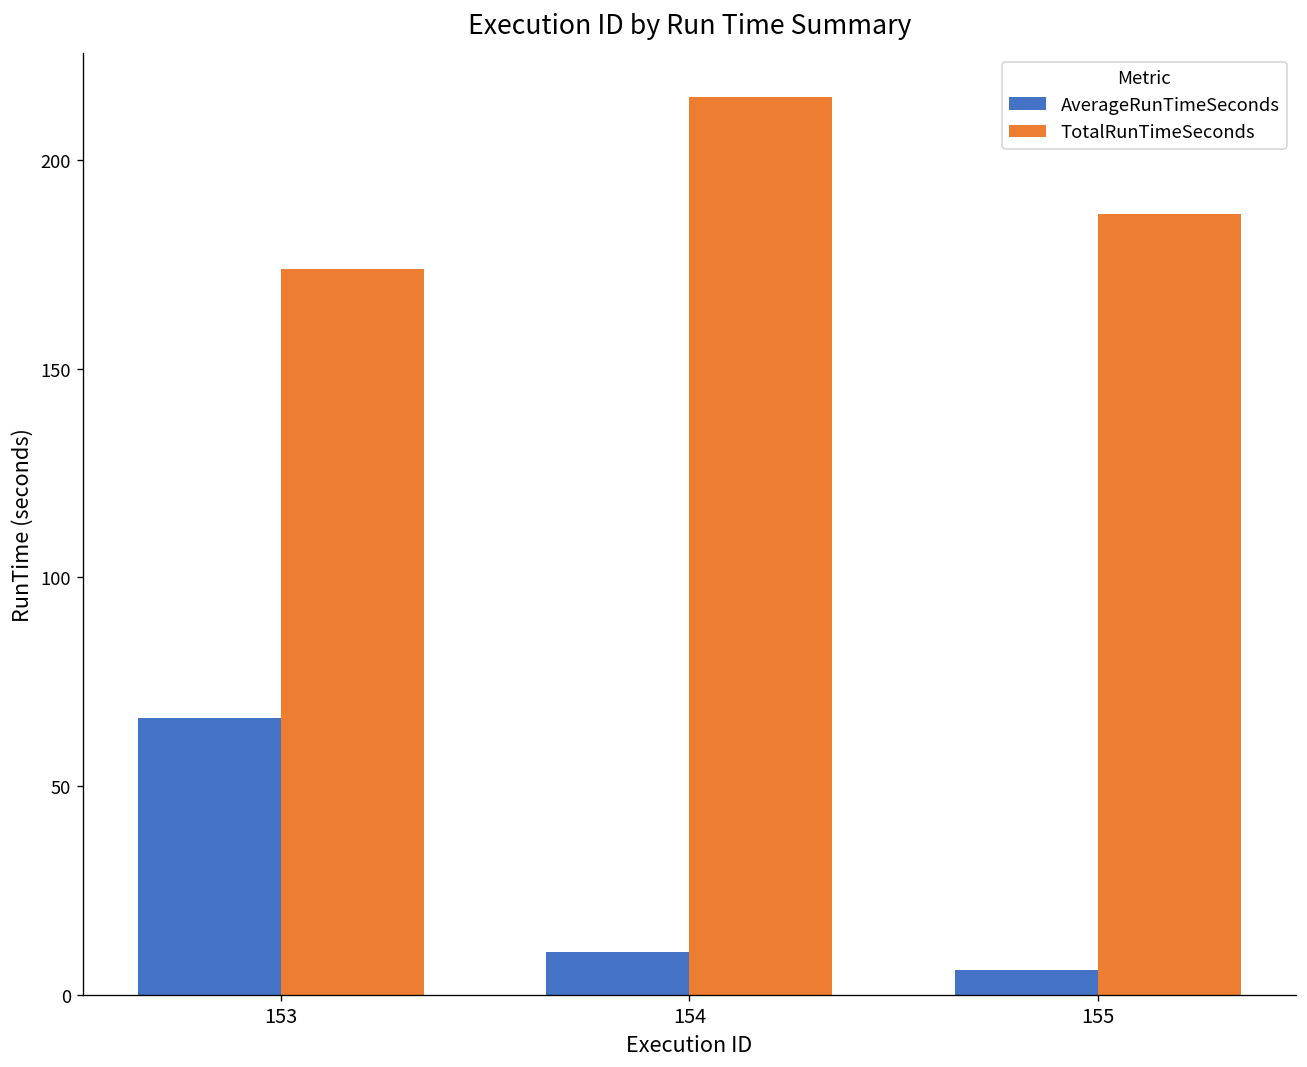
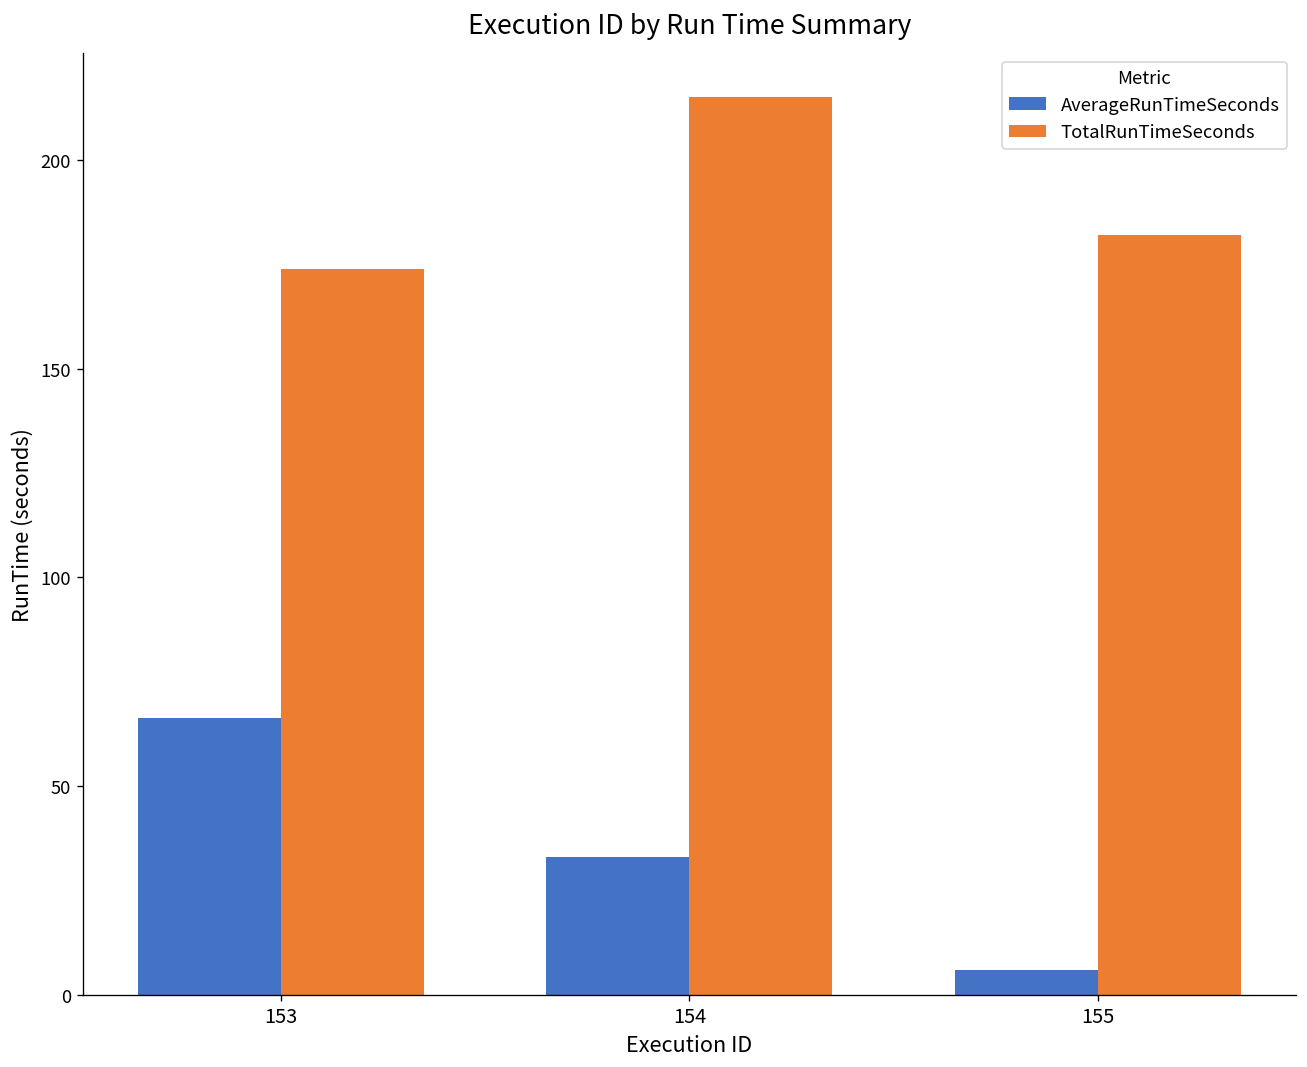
  {
    "AverageRunTimeSeconds": {
      "153": 66,
-     "154": 10,
+     "154": 33,
      "155": 6
    },
    "TotalRunTimeSeconds": {
      "153": 174,
      "154": 215,
-     "155": 187
+     "155": 182
    }
  }
